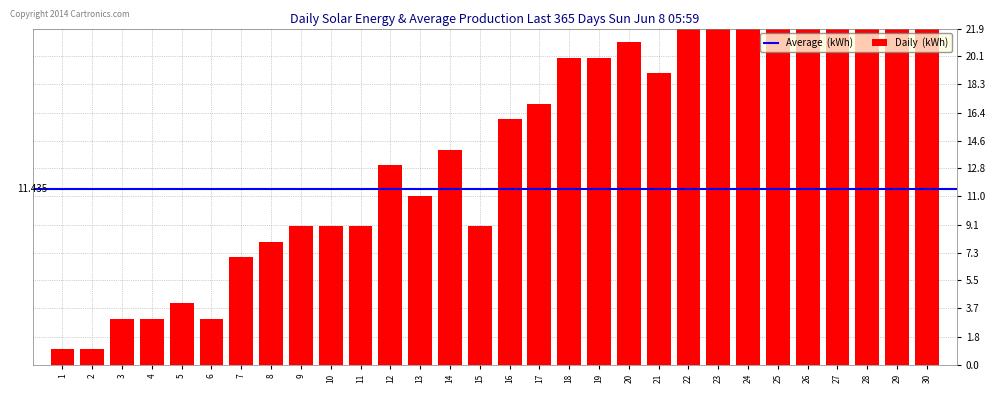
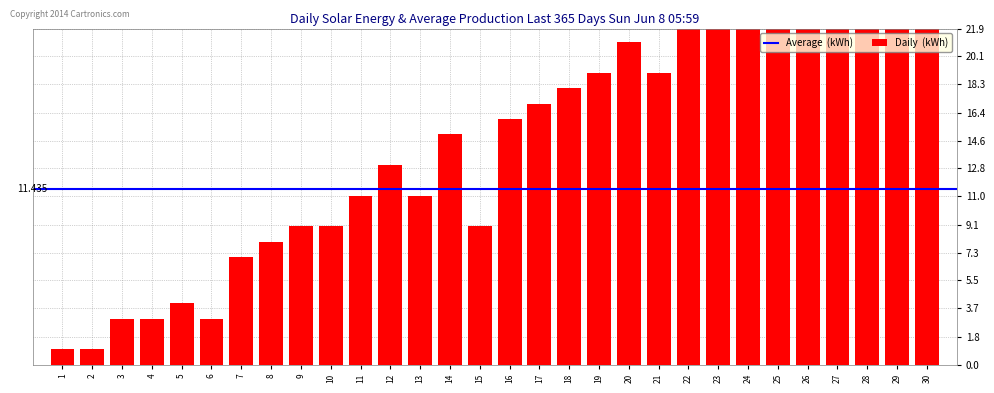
  {
    "1": 1,
    "2": 1,
    "3": 3,
    "4": 3,
    "5": 4,
    "6": 3,
    "7": 7,
    "8": 8,
    "9": 9,
    "10": 9,
-   "11": 9,
+   "11": 11,
    "12": 13,
    "13": 11,
-   "14": 14,
+   "14": 15,
    "15": 9,
    "16": 16,
    "17": 17,
-   "18": 20,
-   "19": 20,
+   "18": 18,
+   "19": 19,
    "20": 21,
    "21": 19,
    "22": 22
  }
